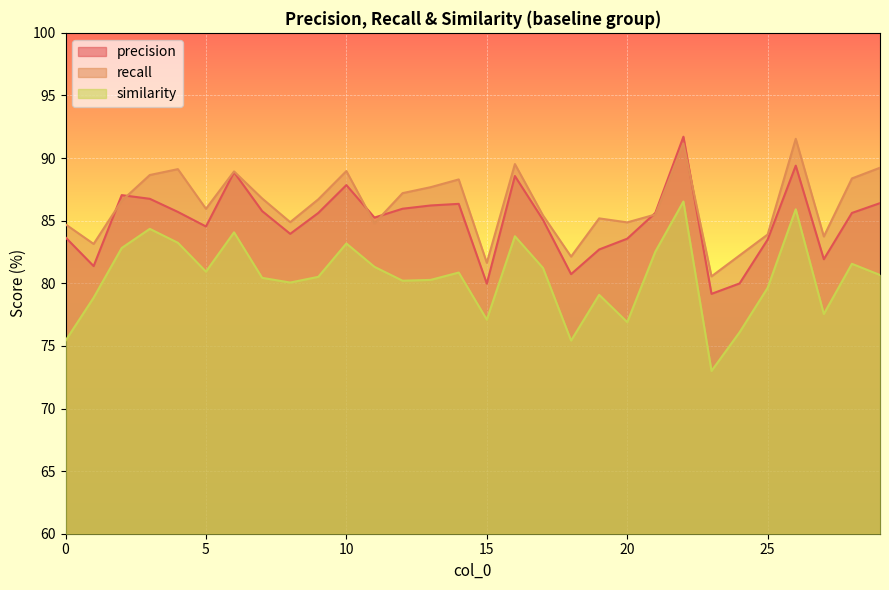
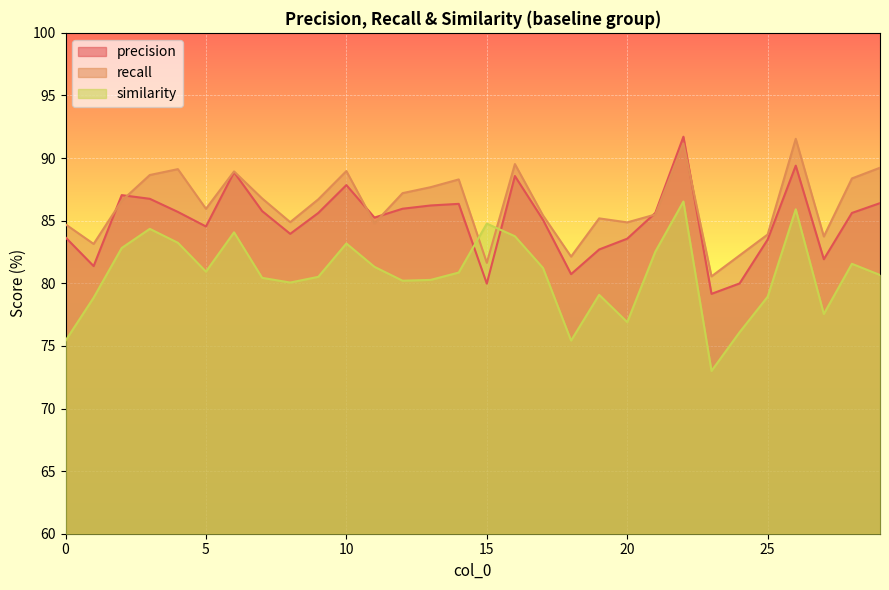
  {
    "similarity": {
      "0": 75.4,
      "5": 80.9,
      "10": 83.2,
-     "15": 77.1,
+     "15": 84.8,
      "20": 76.9,
-     "25": 79.6
+     "25": 78.9
    }
  }
